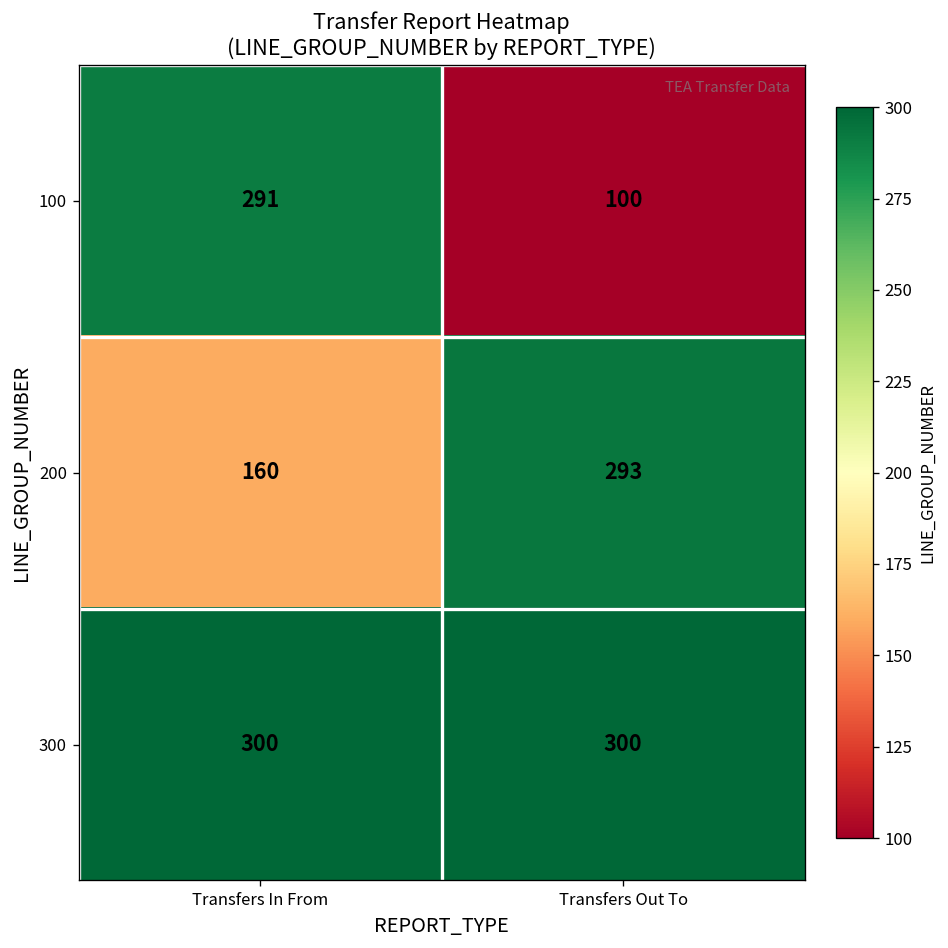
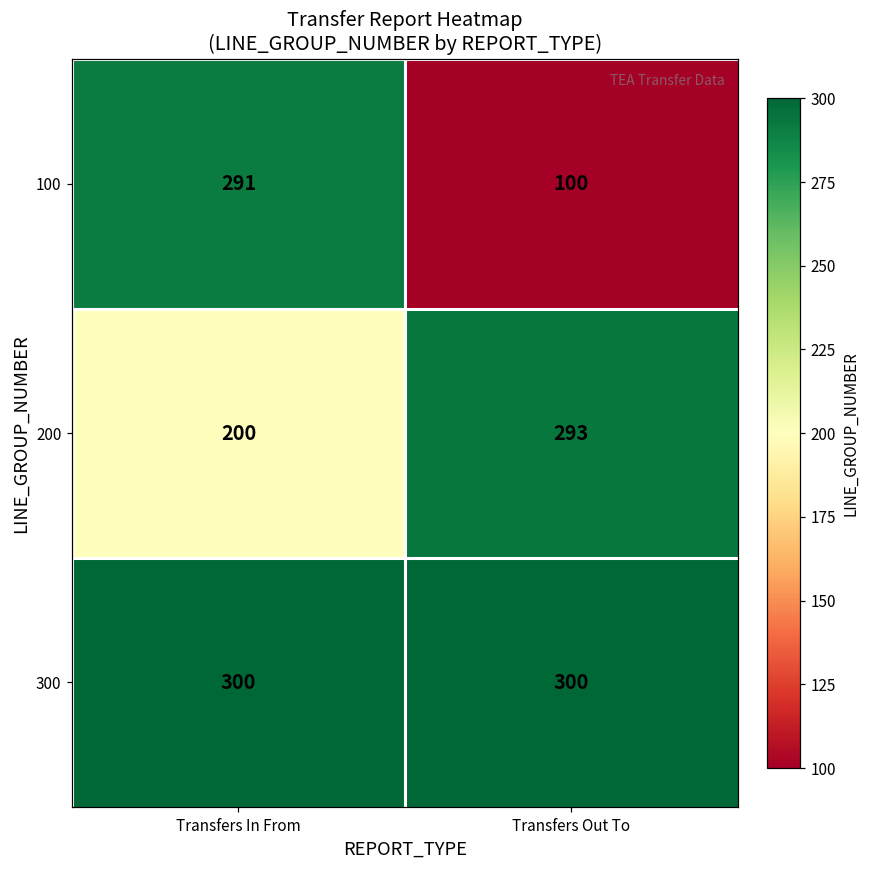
  {
    "100": {
      "Transfers In From": 291
    },
    "200": {
-     "Transfers In From": 160,
+     "Transfers In From": 200,
      "Transfers Out To": 293
    },
    "300": {
      "Transfers In From": 300,
      "Transfers Out To": 300
    }
  }
